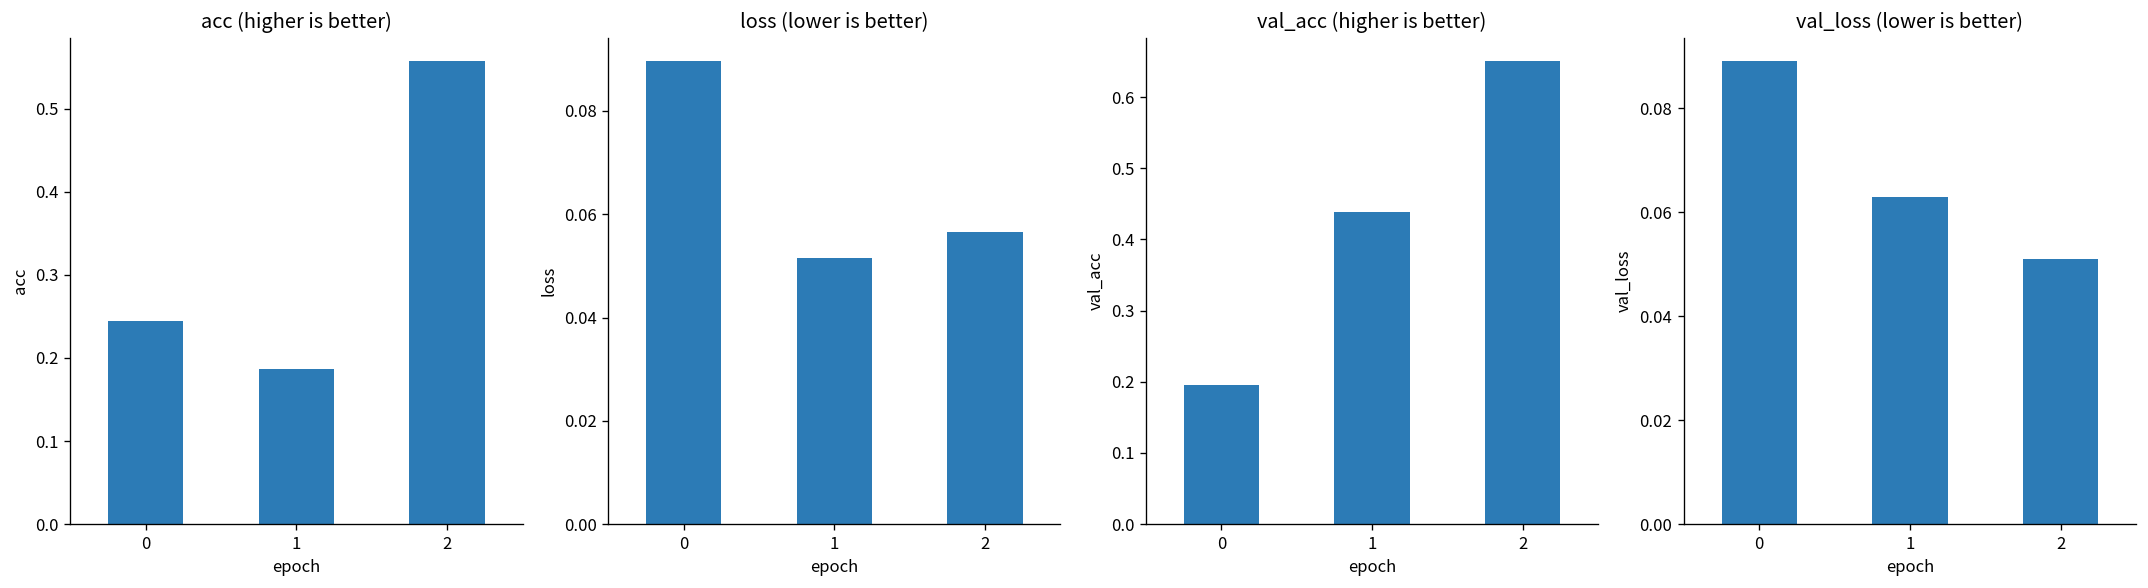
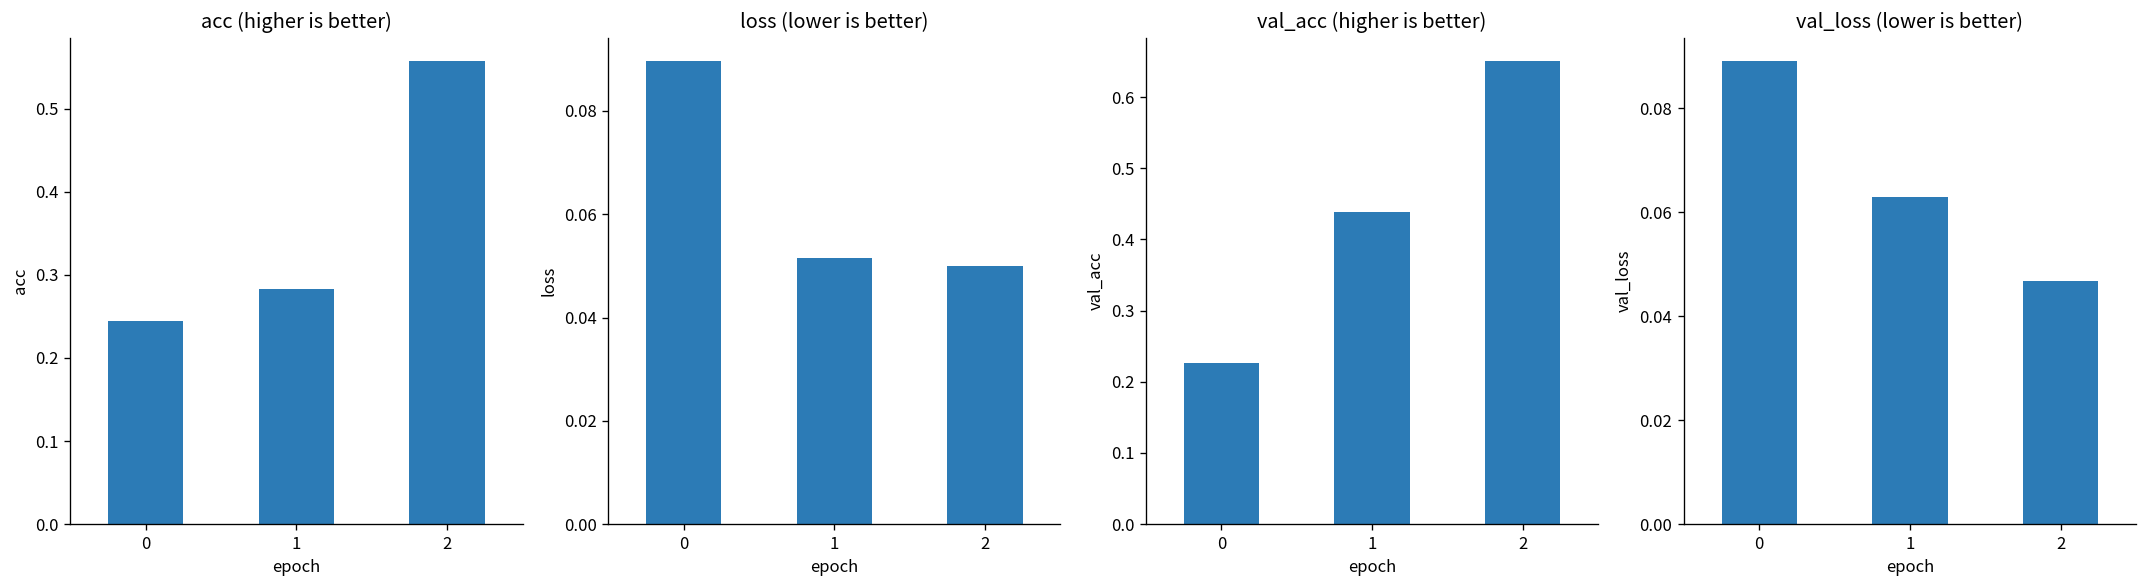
  {
    "acc (higher is better)": {
      "0": 0.24,
-     "1": 0.19,
+     "1": 0.28,
      "2": 0.56
    },
    "loss (lower is better)": {
      "0": 0.090,
      "1": 0.051,
-     "2": 0.057
+     "2": 0.050
    },
    "val_acc (higher is better)": {
-     "0": 0.19,
+     "0": 0.23,
      "1": 0.44,
      "2": 0.65
    },
    "val_loss (lower is better)": {
      "0": 0.089,
      "1": 0.063,
-     "2": 0.051
+     "2": 0.047
    }
  }
